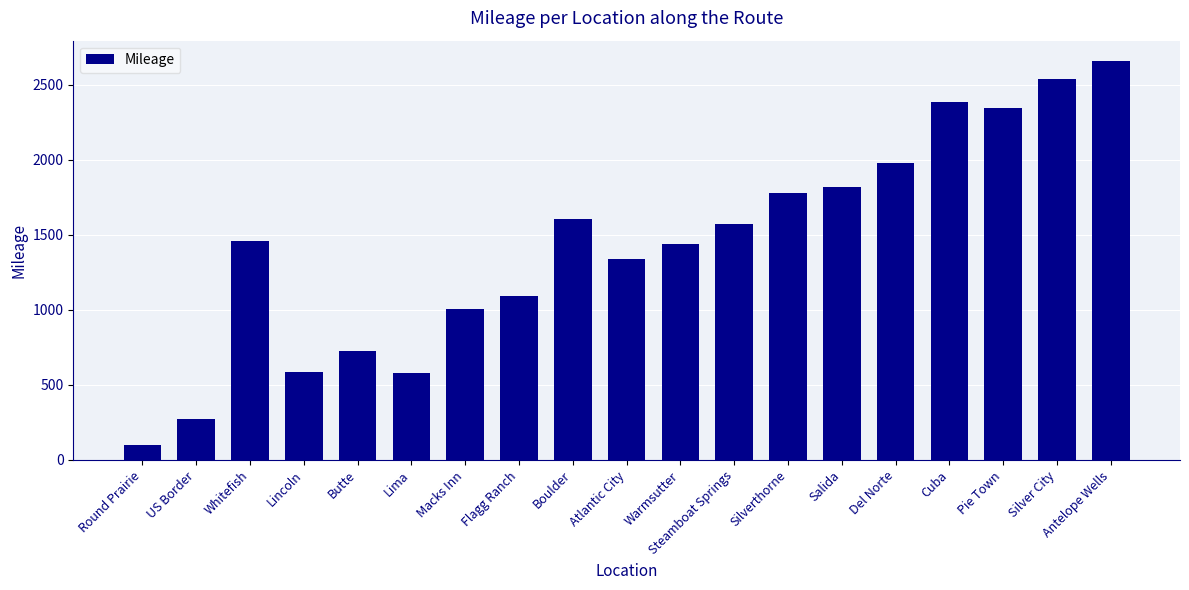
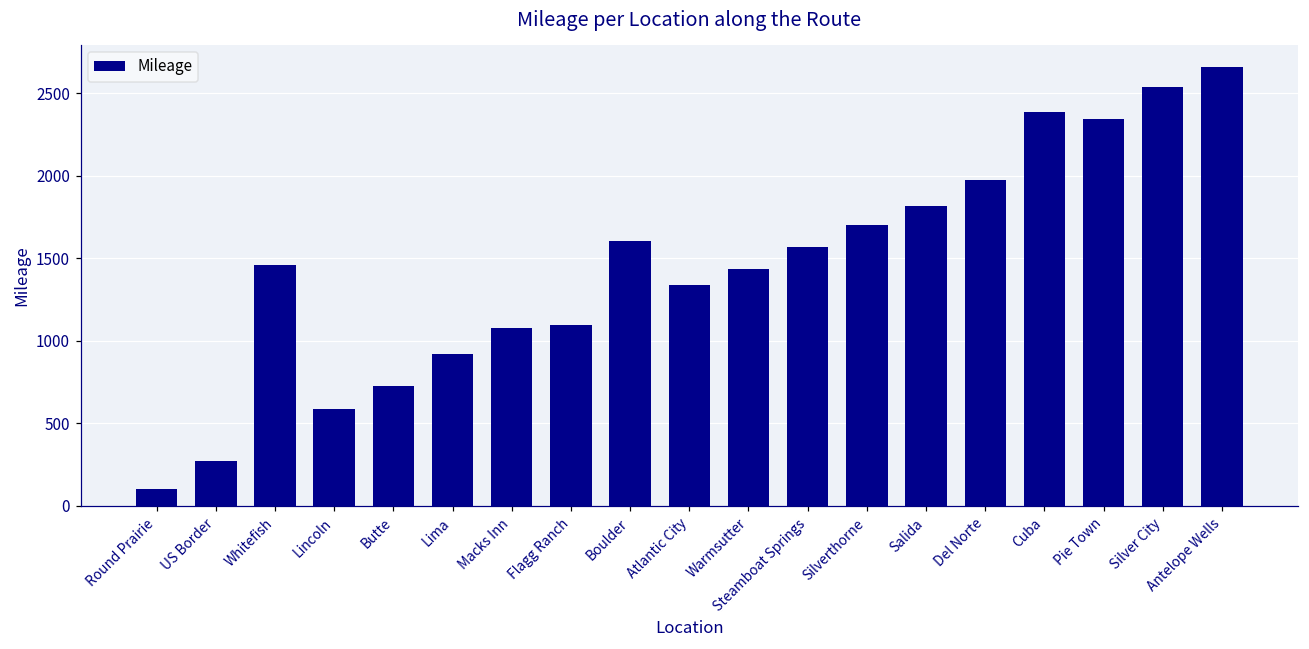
  {
    "Round Prairie": 100,
    "US Border": 270,
    "Whitefish": 1460,
    "Lincoln": 590,
    "Butte": 730,
-   "Lima": 580,
-   "Macks Inn": 1010,
+   "Lima": 920,
+   "Macks Inn": 1080,
    "Flagg Ranch": 1090,
    "Boulder": 1610,
    "Atlantic City": 1340,
    "Warmsutter": 1440,
    "Steamboat Springs": 1570,
-   "Silverthorne": 1780,
+   "Silverthorne": 1700,
    "Salida": 1820,
    "Del Norte": 1980,
    "Cuba": 2390,
    "Pie Town": 2350,
    "Silver City": 2540,
    "Antelope Wells": 2660
  }
